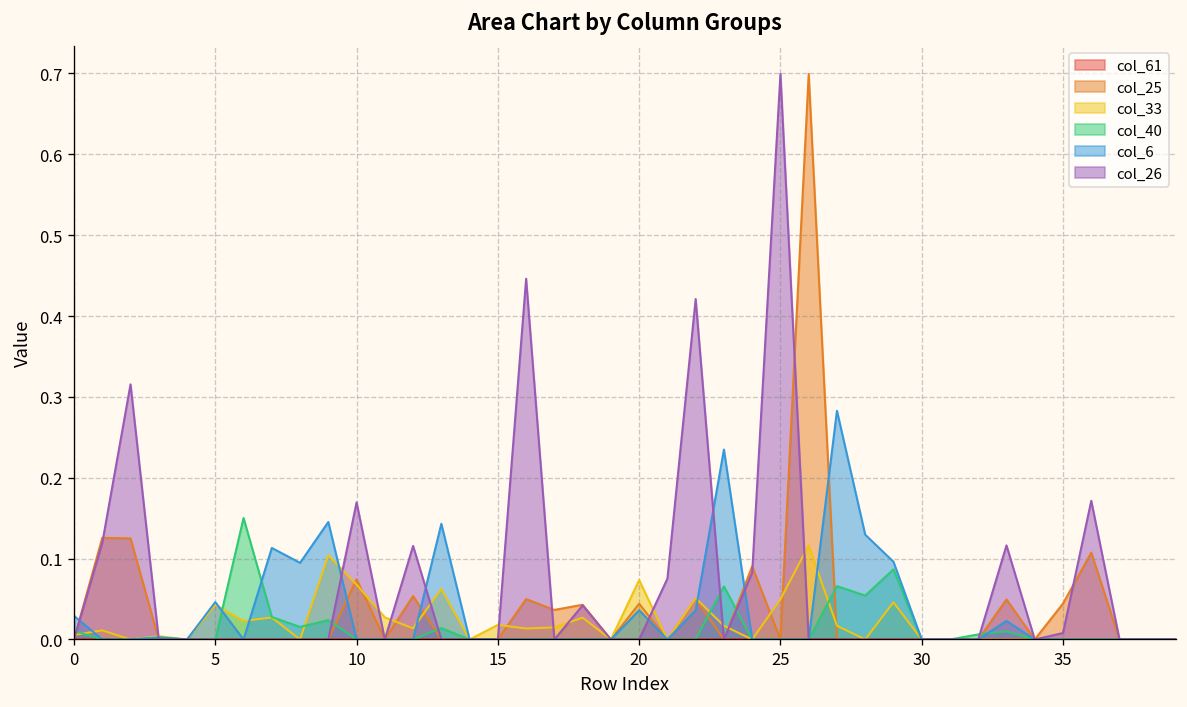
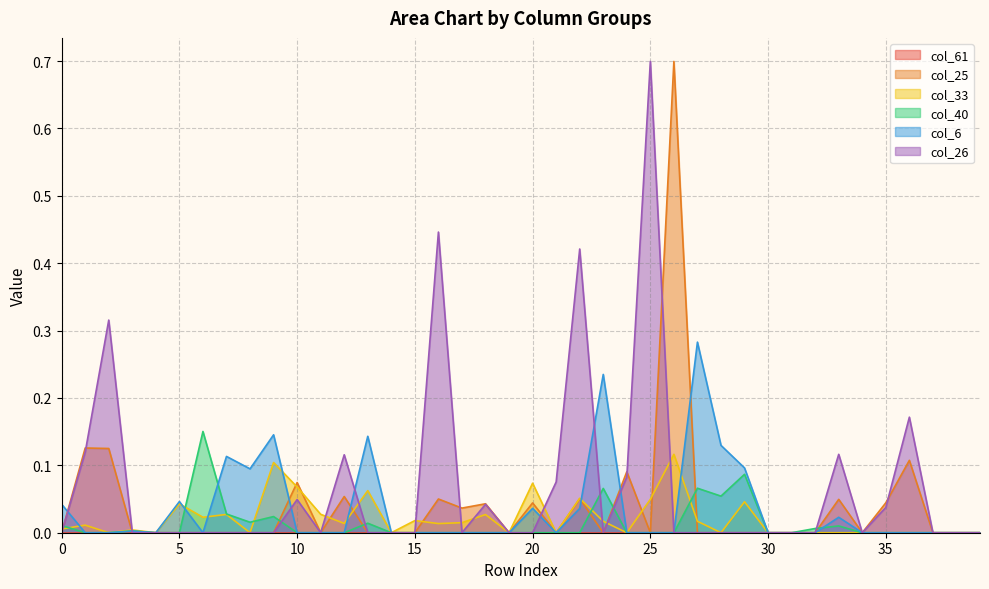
  {
    "col_40": {
      "0": 0.01
    },
    "col_6": {
-     "0": 0.03,
+     "0": 0.04,
      "20": 0.04
    },
    "col_26": {
-     "10": 0.17,
+     "10": 0.05,
      "25": 0.70,
-     "35": 0.01
+     "35": 0.04
    }
  }
